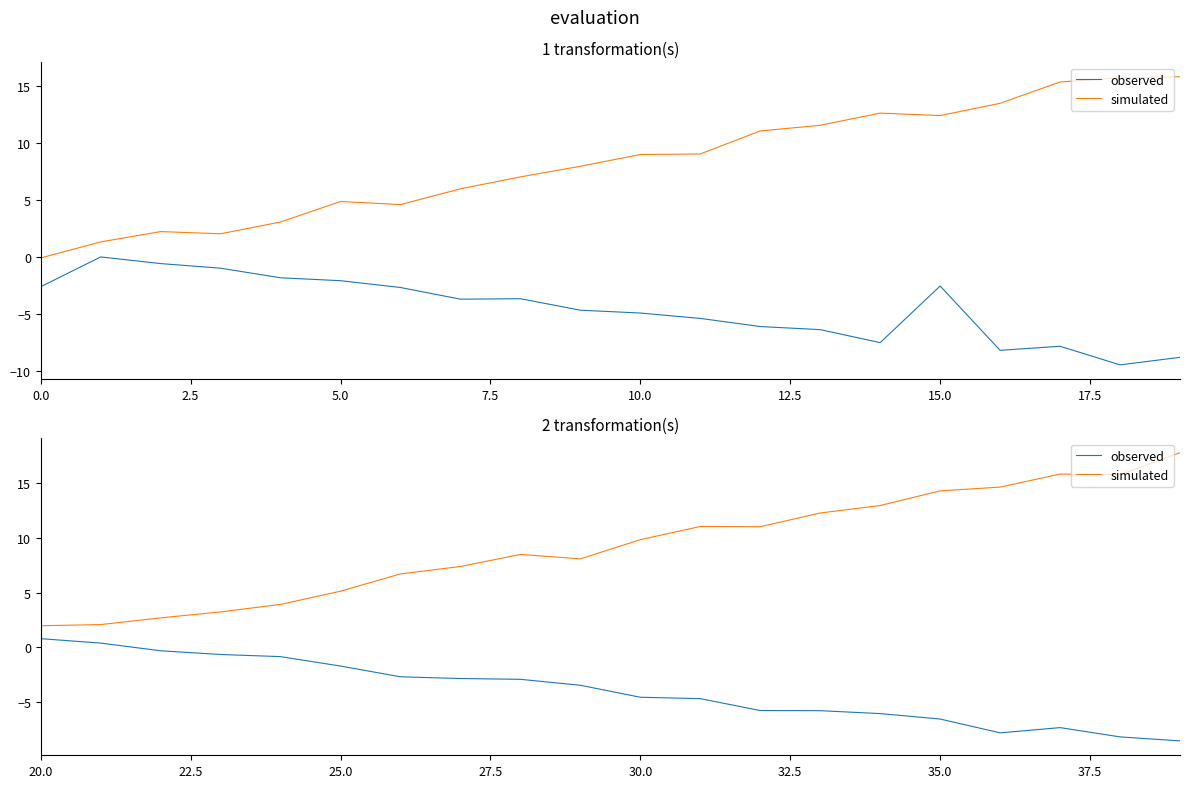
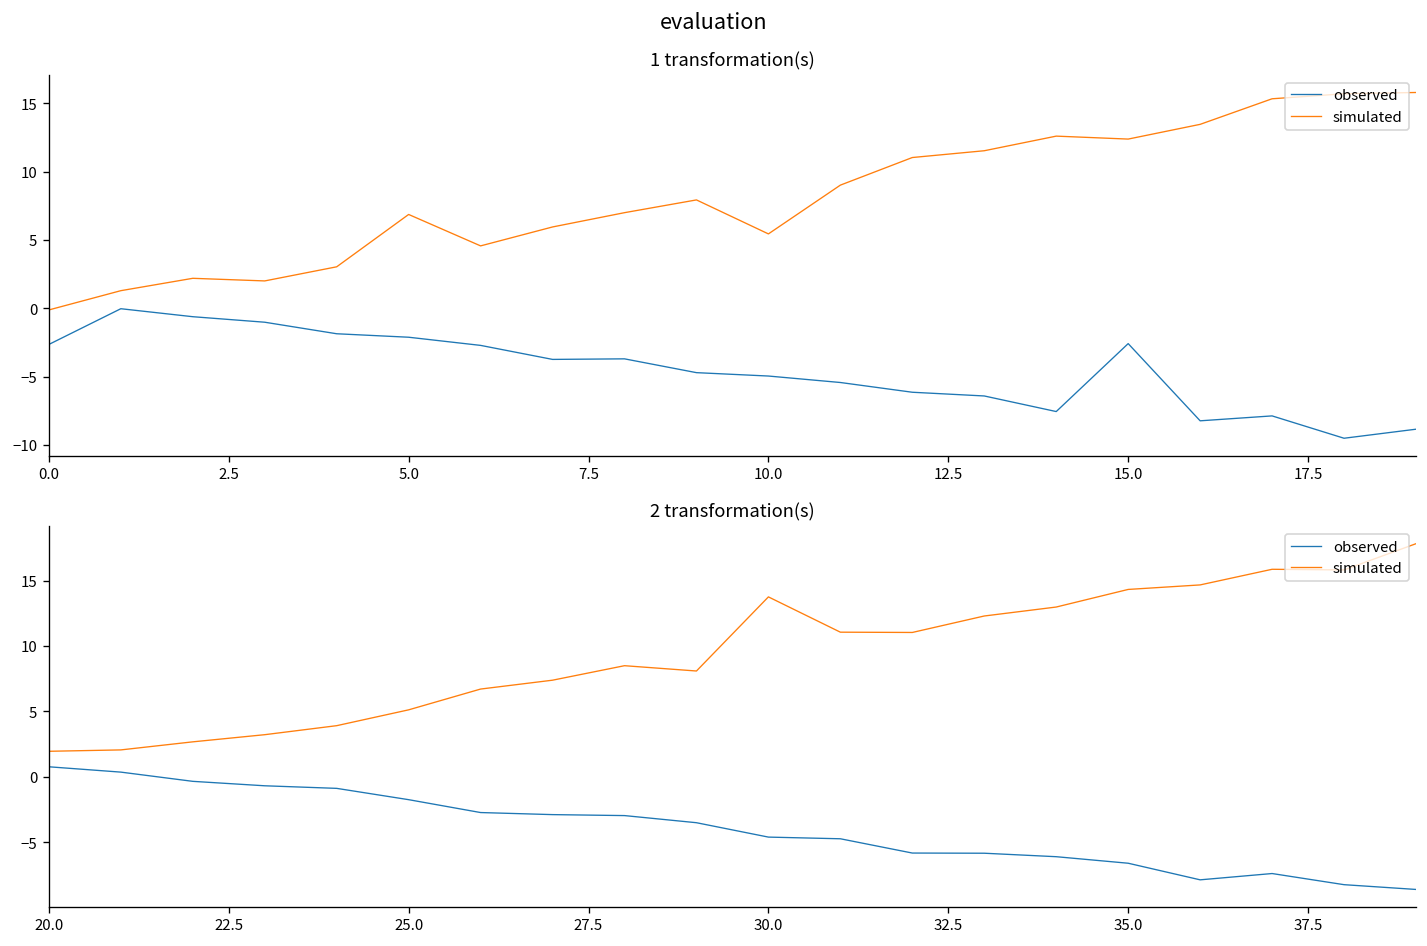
  {
    "1 transformation(s)": {
      "observed": {
        "0.0": -2.6,
        "5.0": -2.1,
        "10.0": -4.9,
        "15.0": -2.6
      },
      "simulated": {
        "0.0": -0.1,
-       "5.0": 4.8,
-       "10.0": 9.0,
+       "5.0": 6.9,
+       "10.0": 5.5,
        "15.0": 12.4
      }
    },
    "2 transformation(s)": {
      "observed": {
        "20.0": 0.8,
        "25.0": -1.7,
        "30.0": -4.6,
        "35.0": -6.6
      },
      "simulated": {
        "20.0": 2.0,
        "25.0": 5.1,
-       "30.0": 9.8,
+       "30.0": 13.7,
        "35.0": 14.3
      }
    }
  }
